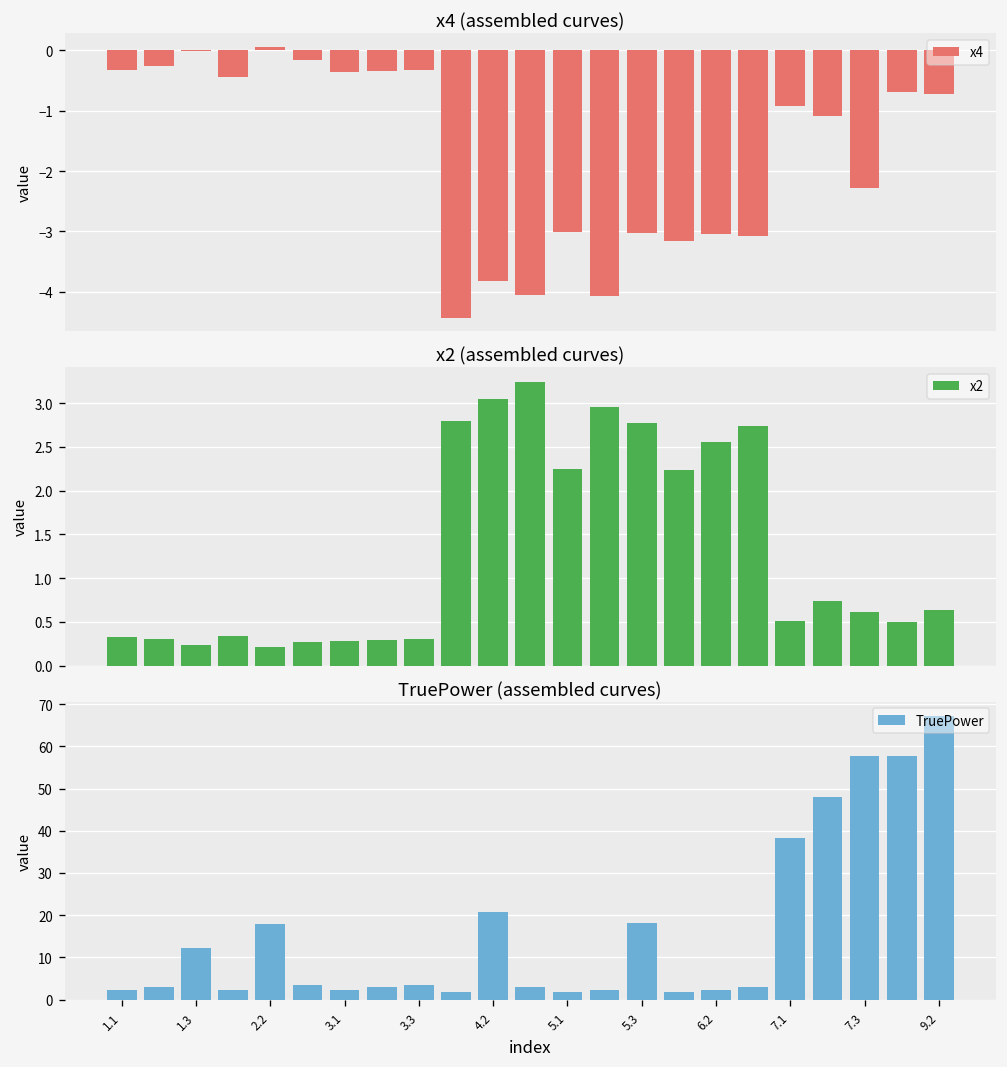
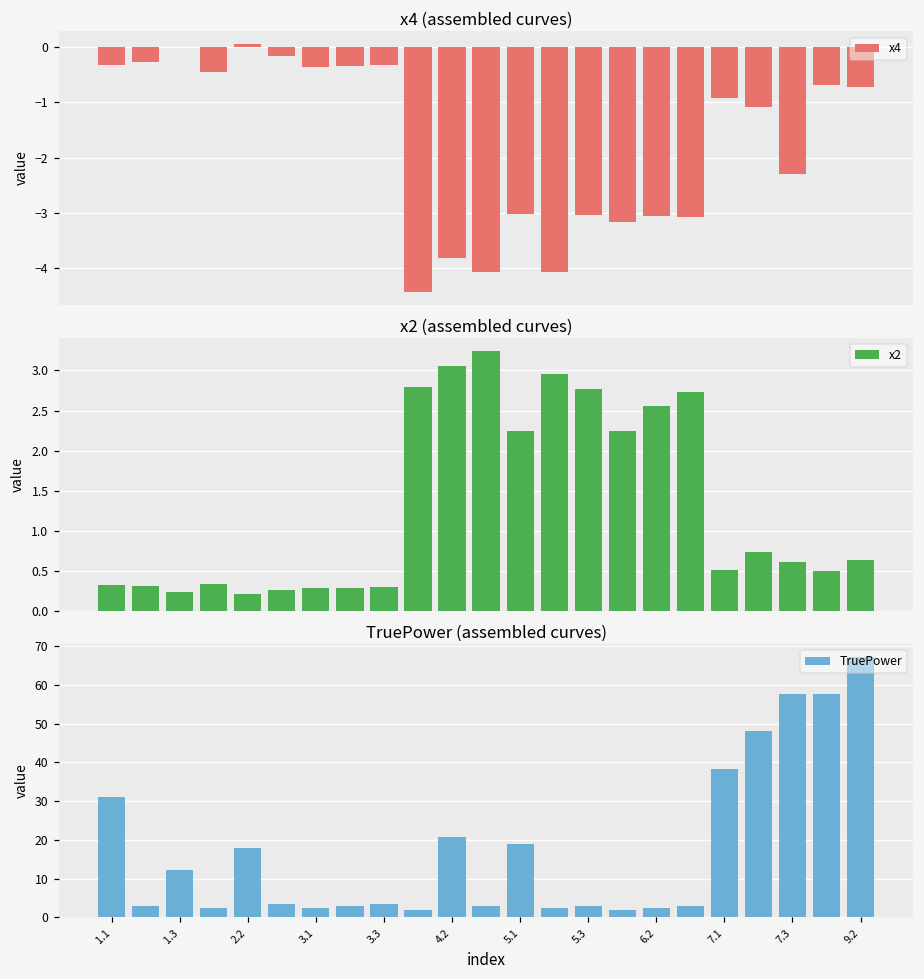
  {
    "TruePower (assembled curves)": {
-     "1.1": 2,
+     "1.1": 31,
      "1.3": 12,
      "2.2": 18,
      "3.1": 2,
      "3.3": 3,
      "4.2": 21,
-     "5.1": 2,
-     "5.3": 18,
+     "5.1": 19,
+     "5.3": 3,
      "6.2": 2,
      "7.1": 38,
      "7.3": 58
    }
  }
